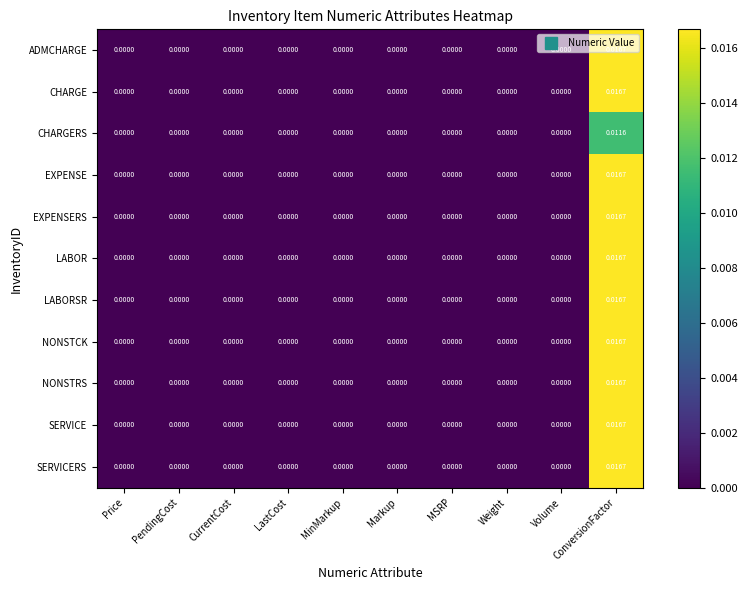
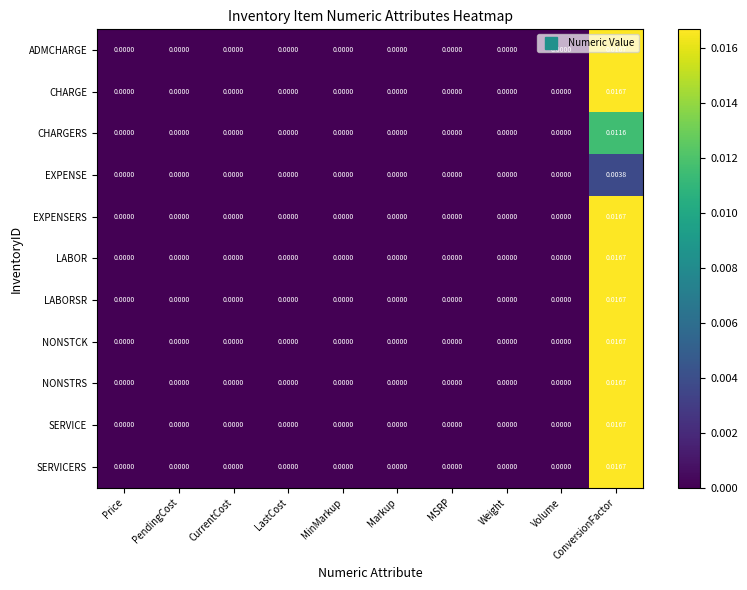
  {
    "ADMCHARGE": {
      "Price": 0.0000,
      "PendingCost": 0.0000,
      "CurrentCost": 0.0000,
      "LastCost": 0.0000,
      "MinMarkup": 0.0000,
      "Markup": 0.0000,
      "MSRP": 0.0000,
      "Weight": 0.0000
    },
    "CHARGE": {
      "Price": 0.0000,
      "PendingCost": 0.0000,
      "CurrentCost": 0.0000,
      "LastCost": 0.0000,
      "MinMarkup": 0.0000,
      "Markup": 0.0000,
      "MSRP": 0.0000,
      "Weight": 0.0000,
      "Volume": 0.0000,
      "ConversionFactor": 0.0167
    },
    "CHARGERS": {
      "Price": 0.0000,
      "PendingCost": 0.0000,
      "CurrentCost": 0.0000,
      "LastCost": 0.0000,
      "MinMarkup": 0.0000,
      "Markup": 0.0000,
      "MSRP": 0.0000,
      "Weight": 0.0000,
      "Volume": 0.0000,
      "ConversionFactor": 0.0116
    },
    "EXPENSE": {
      "Price": 0.0000,
      "PendingCost": 0.0000,
      "CurrentCost": 0.0000,
      "LastCost": 0.0000,
      "MinMarkup": 0.0000,
      "Markup": 0.0000,
      "MSRP": 0.0000,
      "Weight": 0.0000,
      "Volume": 0.0000,
-     "ConversionFactor": 0.0167
+     "ConversionFactor": 0.0038
    },
    "EXPENSERS": {
      "Price": 0.0000,
      "PendingCost": 0.0000,
      "CurrentCost": 0.0000,
      "LastCost": 0.0000,
      "MinMarkup": 0.0000,
      "Markup": 0.0000,
      "MSRP": 0.0000,
      "Weight": 0.0000,
      "Volume": 0.0000,
      "ConversionFactor": 0.0167
    },
    "LABOR": {
      "Price": 0.0000,
      "PendingCost": 0.0000,
      "CurrentCost": 0.0000,
      "LastCost": 0.0000,
      "MinMarkup": 0.0000,
      "Markup": 0.0000,
      "MSRP": 0.0000,
      "Weight": 0.0000,
      "Volume": 0.0000,
      "ConversionFactor": 0.0167
    },
    "LABORSR": {
      "Price": 0.0000,
      "PendingCost": 0.0000,
      "CurrentCost": 0.0000,
      "LastCost": 0.0000,
      "MinMarkup": 0.0000,
      "Markup": 0.0000,
      "MSRP": 0.0000,
      "Weight": 0.0000,
      "Volume": 0.0000,
      "ConversionFactor": 0.0167
    },
    "NONSTCK": {
      "Price": 0.0000,
      "PendingCost": 0.0000,
      "CurrentCost": 0.0000,
      "LastCost": 0.0000,
      "MinMarkup": 0.0000,
      "Markup": 0.0000,
      "MSRP": 0.0000,
      "Weight": 0.0000,
      "Volume": 0.0000,
      "ConversionFactor": 0.0167
    },
    "NONSTRS": {
      "Price": 0.0000,
      "PendingCost": 0.0000,
      "CurrentCost": 0.0000,
      "LastCost": 0.0000,
      "MinMarkup": 0.0000,
      "Markup": 0.0000,
      "MSRP": 0.0000,
      "Weight": 0.0000,
      "Volume": 0.0000,
      "ConversionFactor": 0.0167
    },
    "SERVICE": {
      "Price": 0.0000,
      "PendingCost": 0.0000,
      "CurrentCost": 0.0000,
      "LastCost": 0.0000,
      "MinMarkup": 0.0000,
      "Markup": 0.0000,
      "MSRP": 0.0000,
      "Weight": 0.0000,
      "Volume": 0.0000,
      "ConversionFactor": 0.0167
    },
    "SERVICERS": {
      "Price": 0.0000,
      "PendingCost": 0.0000,
      "CurrentCost": 0.0000,
      "LastCost": 0.0000,
      "MinMarkup": 0.0000,
      "Markup": 0.0000,
      "MSRP": 0.0000,
      "Weight": 0.0000,
      "Volume": 0.0000,
      "ConversionFactor": 0.0167
    }
  }
